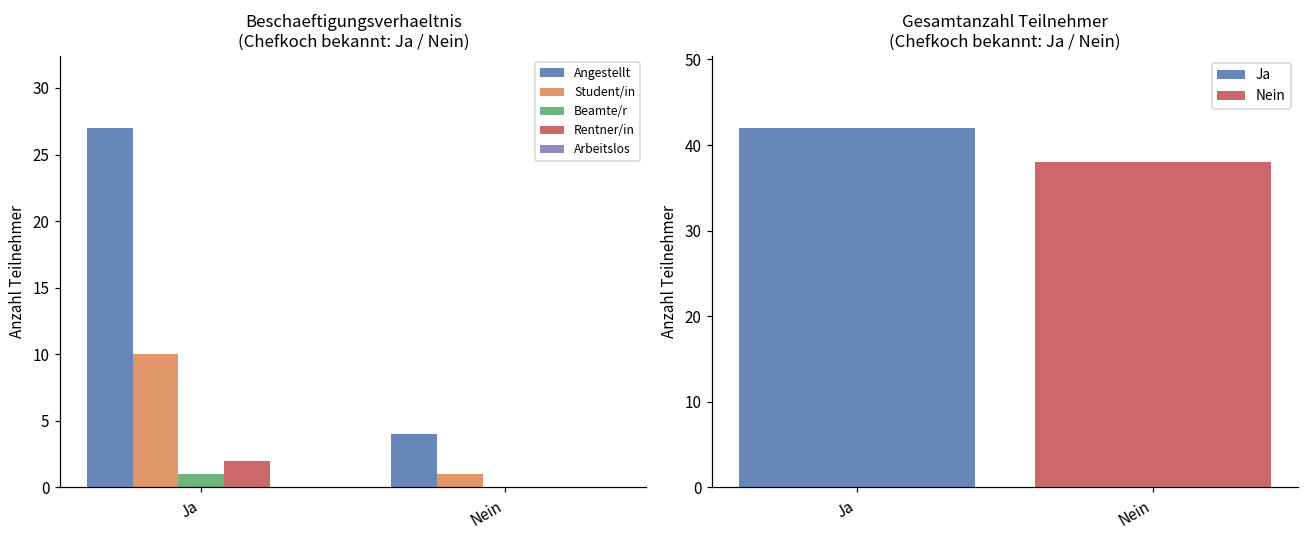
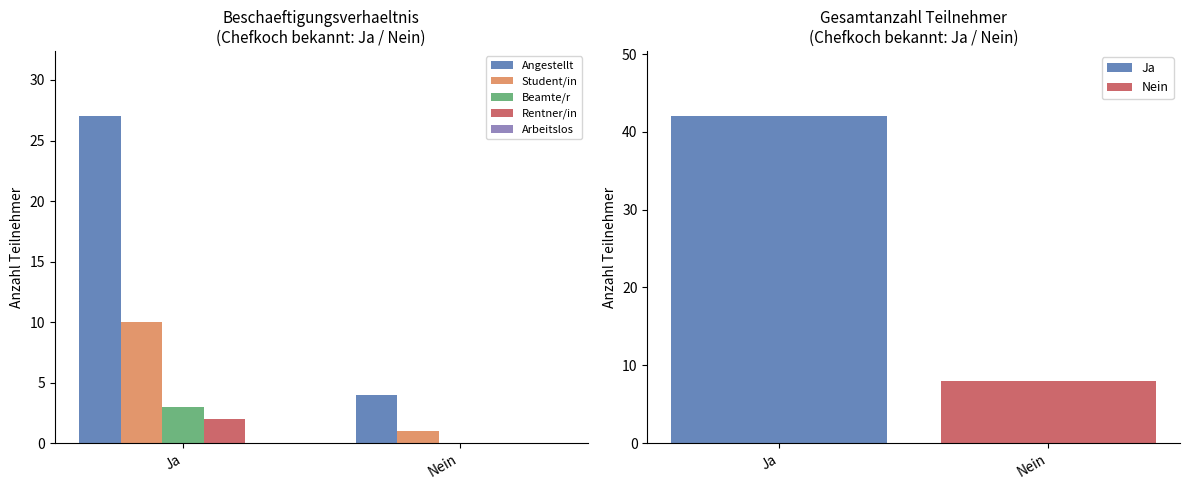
  {
    "Beschaeftigungsverhaeltnis (Chefkoch bekannt: Ja / Nein)": {
      "Beamte/r": {
-       "Ja": 1,
+       "Ja": 3,
        "Nein": 0
      }
    },
    "Gesamtanzahl Teilnehmer (Chefkoch bekannt: Ja / Nein)": {
      "Ja": 42,
-     "Nein": 38
+     "Nein": 8
    }
  }
